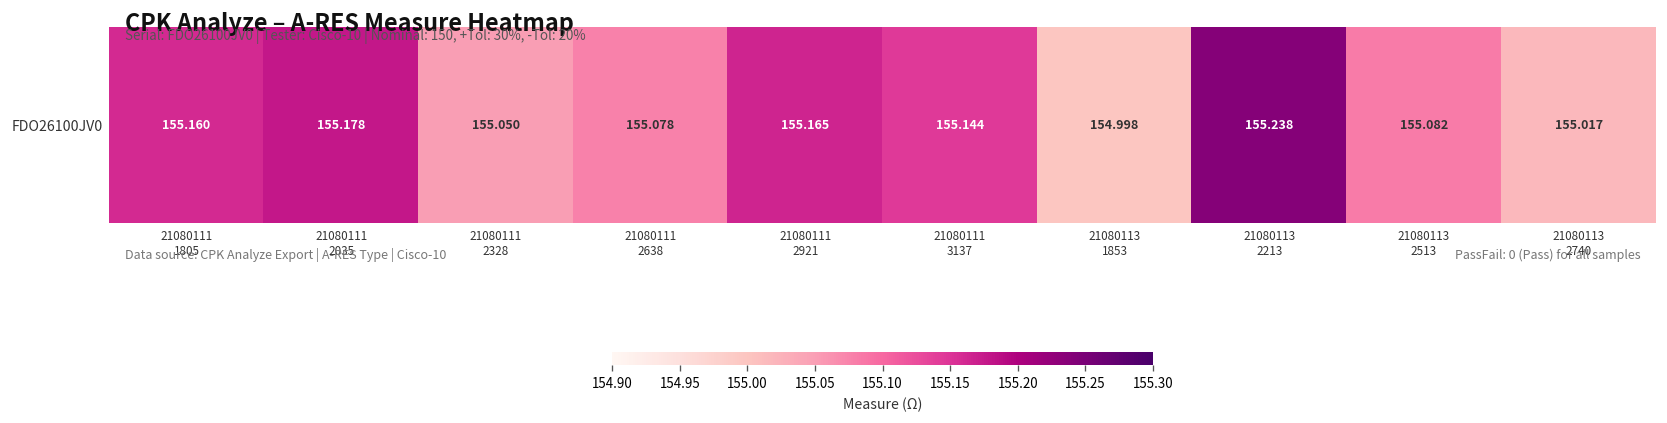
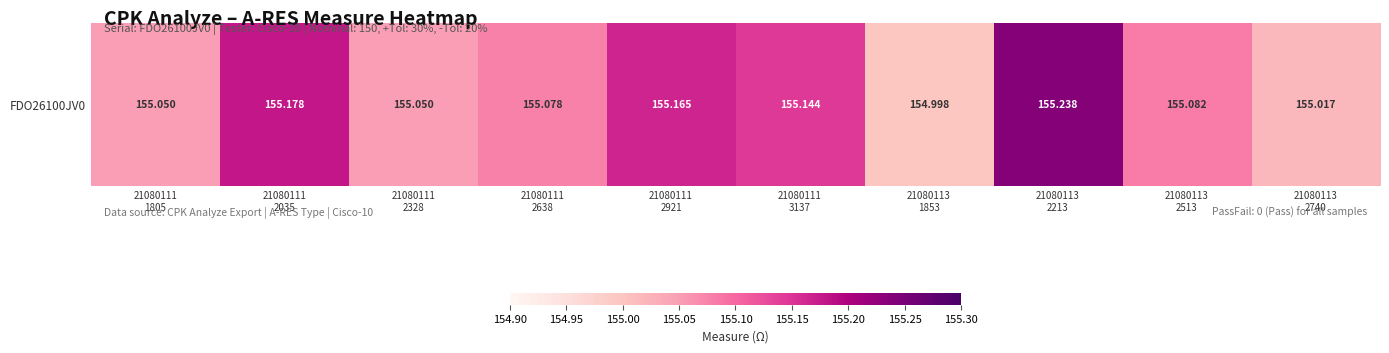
  {
    "FDO26100JV0": {
-     "21080111 1805": 155.160,
+     "21080111 1805": 155.050,
      "21080111 2035": 155.178,
      "21080111 2328": 155.050,
      "21080111 2638": 155.078,
      "21080111 2921": 155.165,
      "21080111 3137": 155.144,
      "21080113 1853": 154.998,
      "21080113 2213": 155.238,
      "21080113 2513": 155.082,
      "21080113 2740": 155.017
    }
  }
